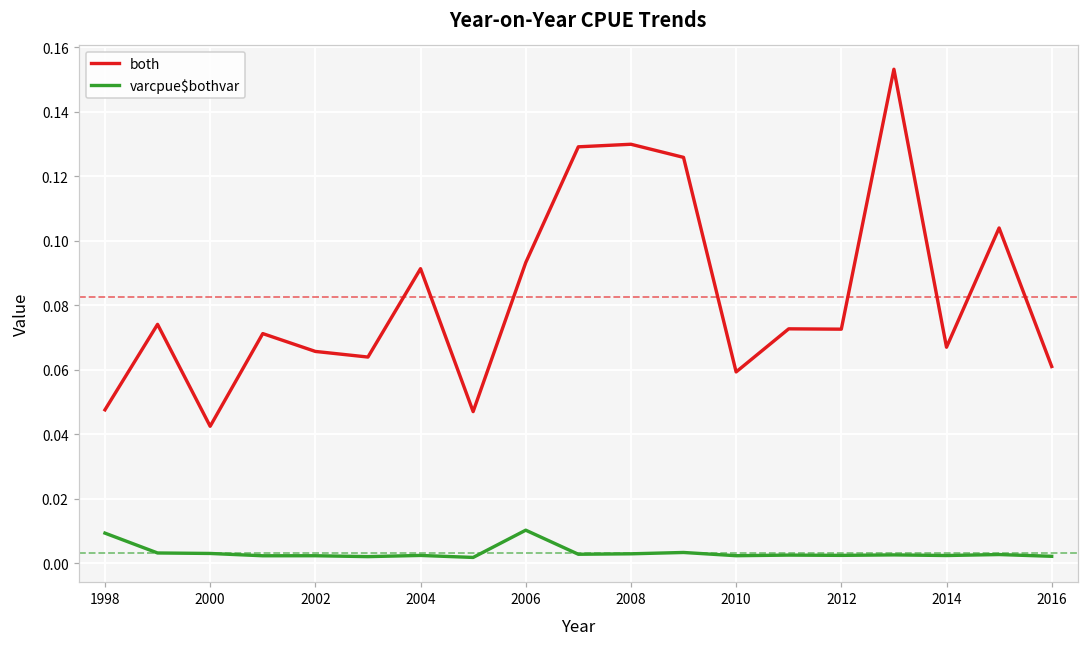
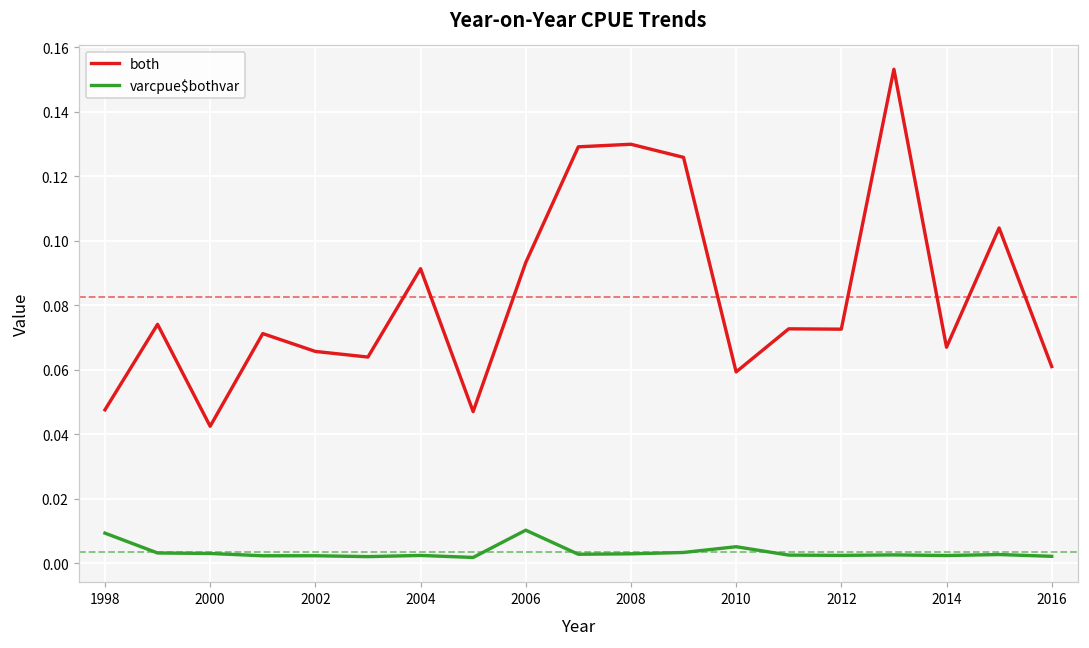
  {
    "both": {
      "1998": 0.048,
      "2000": 0.042,
      "2002": 0.066,
      "2004": 0.091,
      "2006": 0.093,
      "2008": 0.130,
      "2010": 0.059,
      "2012": 0.073,
      "2014": 0.067,
      "2016": 0.061
    },
    "varcpue$bothvar": {
      "1998": 0.009,
      "2000": 0.003,
      "2002": 0.002,
      "2004": 0.002,
      "2006": 0.010,
      "2008": 0.003,
-     "2010": 0.002,
+     "2010": 0.005,
      "2012": 0.002,
      "2014": 0.002,
      "2016": 0.002
    }
  }
